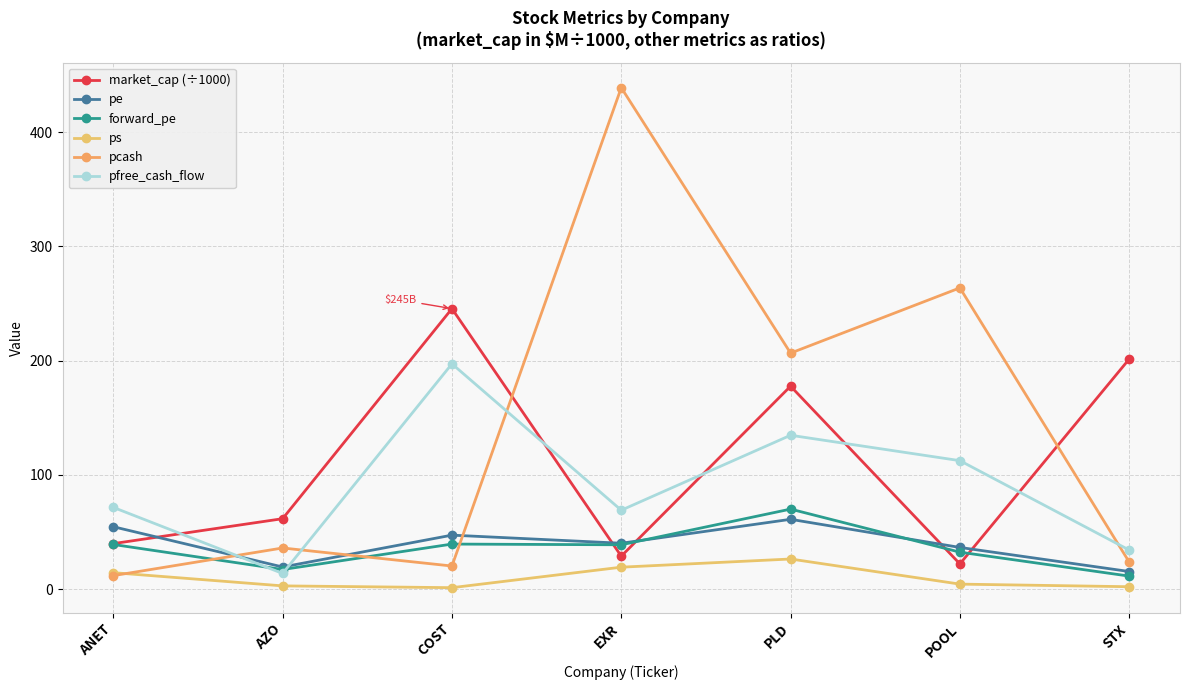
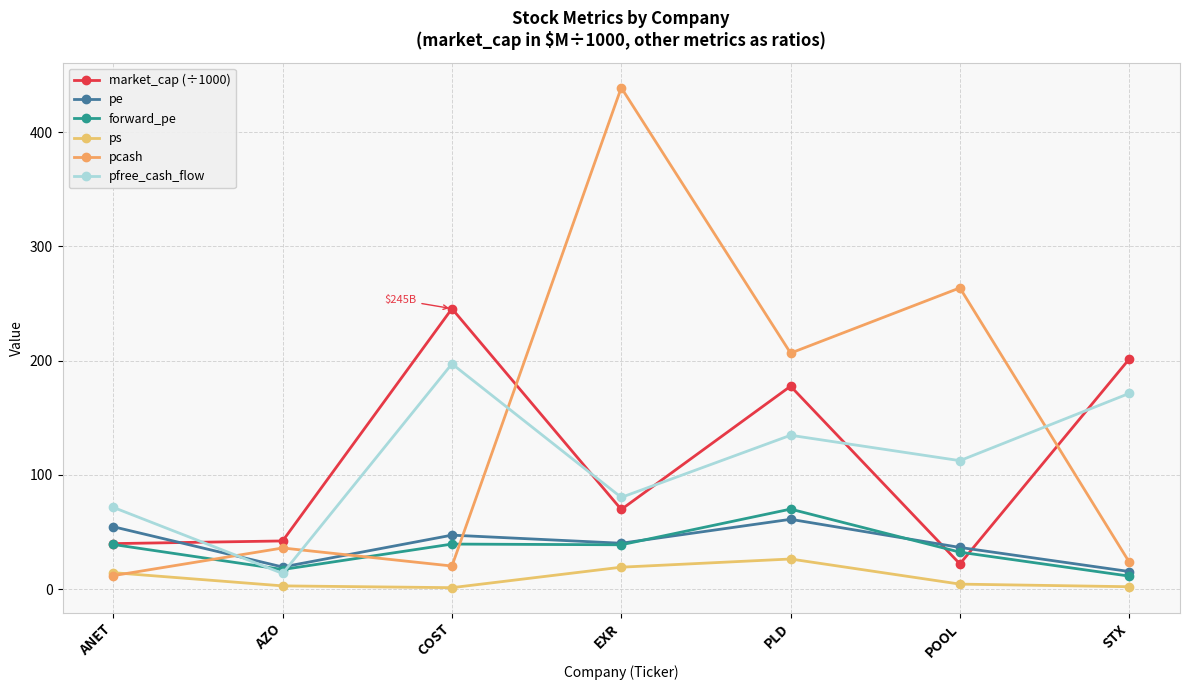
  {
    "market_cap (÷1000)": {
-     "AZO": 62,
-     "EXR": 29,
+     "AZO": 42,
+     "EXR": 70,
      "PLD": 178,
      "POOL": 22,
      "STX": 201
    },
    "pfree_cash_flow": {
      "ANET": 71,
      "AZO": 14,
      "COST": 197,
-     "EXR": 69,
+     "EXR": 80,
      "PLD": 135,
      "POOL": 112,
-     "STX": 34
+     "STX": 171
    }
  }
